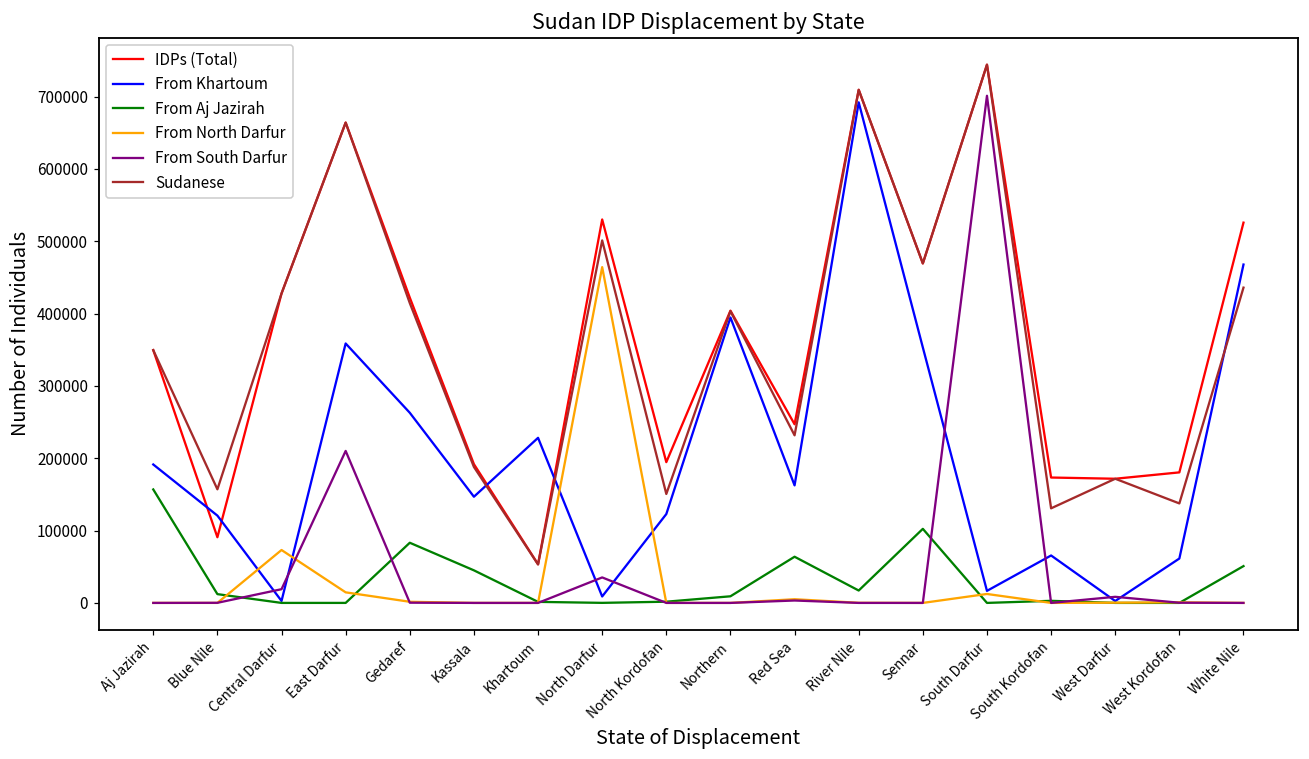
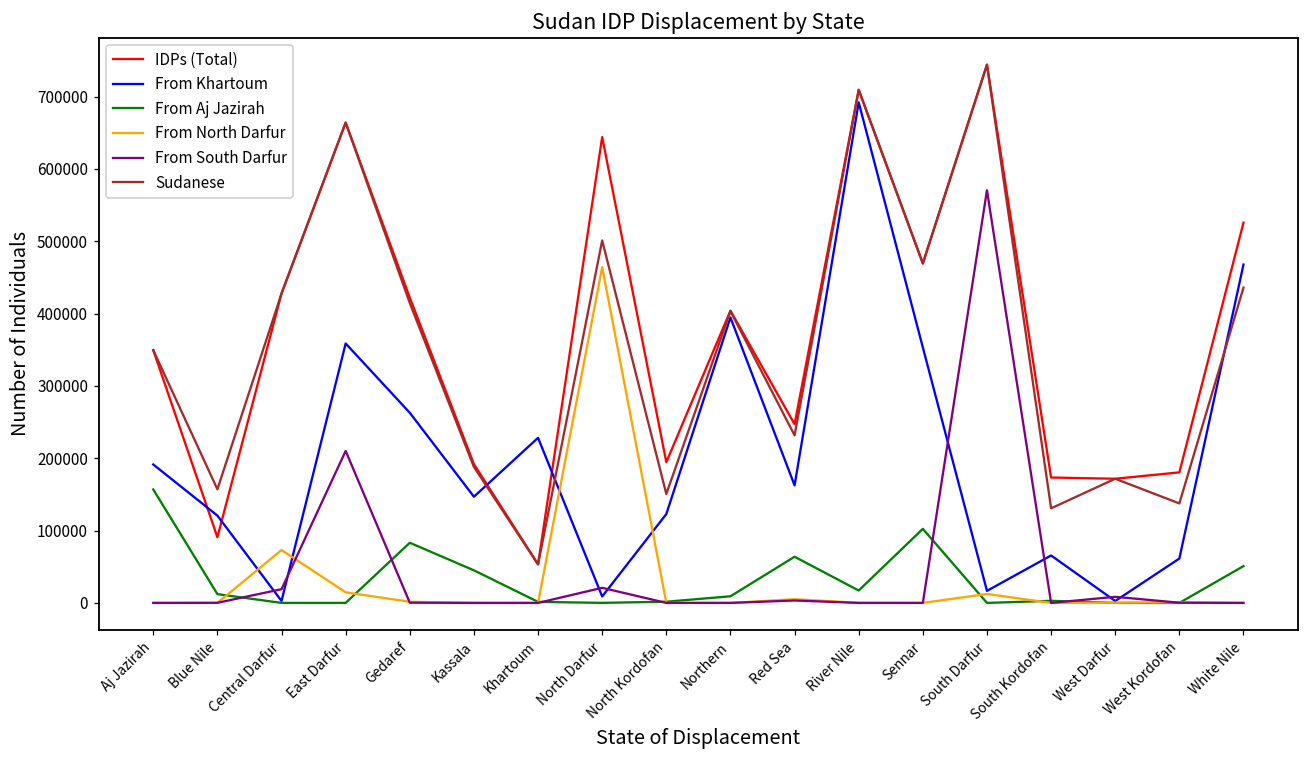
  {
    "IDPs (Total)": {
      "Blue Nile": 90000,
      "Gedaref": 420000,
-     "North Darfur": 530000,
+     "North Darfur": 640000,
      "North Kordofan": 190000,
      "Red Sea": 250000,
      "South Kordofan": 170000,
      "West Kordofan": 180000,
      "White Nile": 530000
    },
    "From Khartoum": {
      "Aj Jazirah": 190000,
      "Blue Nile": 120000,
      "East Darfur": 360000,
      "Gedaref": 260000,
      "Kassala": 150000,
      "Khartoum": 230000,
      "North Darfur": 10000,
      "North Kordofan": 120000,
      "Northern": 390000,
      "Red Sea": 160000,
      "River Nile": 690000,
      "Sennar": 350000,
      "South Darfur": 20000,
      "South Kordofan": 70000,
      "West Kordofan": 60000,
      "White Nile": 470000
    },
    "From Aj Jazirah": {
      "Aj Jazirah": 160000,
      "Blue Nile": 10000,
      "East Darfur": 0,
      "Gedaref": 80000,
      "Kassala": 50000,
      "North Darfur": 0,
      "Northern": 10000,
      "Red Sea": 60000,
      "River Nile": 20000,
      "Sennar": 100000,
      "South Darfur": 0,
      "White Nile": 50000
    },
    "From North Darfur": {
      "Central Darfur": 70000,
      "East Darfur": 10000,
      "North Darfur": 460000,
      "South Darfur": 10000
    },
    "From South Darfur": {
      "Central Darfur": 20000,
      "East Darfur": 210000,
-     "North Darfur": 40000,
-     "South Darfur": 700000,
+     "North Darfur": 20000,
+     "South Darfur": 570000,
      "West Darfur": 10000
    },
    "Sudanese": {
      "Blue Nile": 160000,
      "Gedaref": 410000,
      "North Darfur": 500000,
      "North Kordofan": 150000,
      "Red Sea": 230000,
      "South Kordofan": 130000,
      "West Kordofan": 140000,
      "White Nile": 440000
    }
  }
